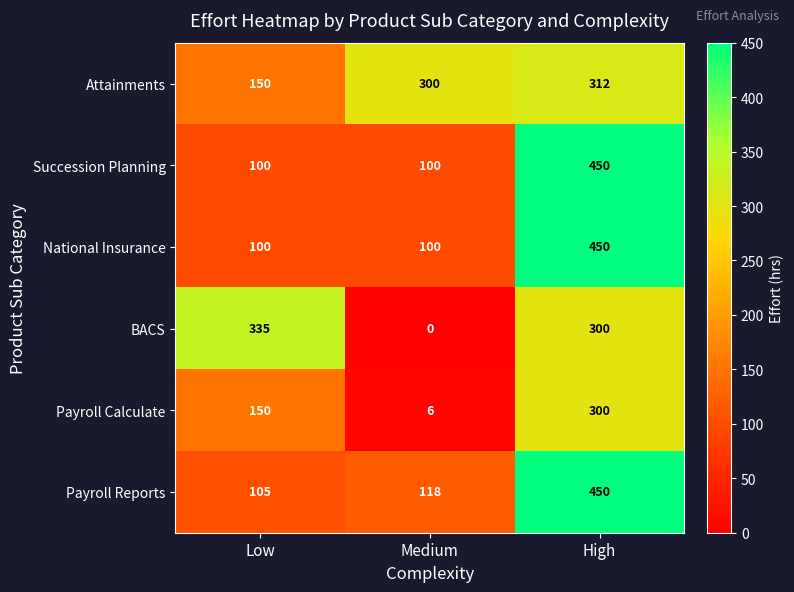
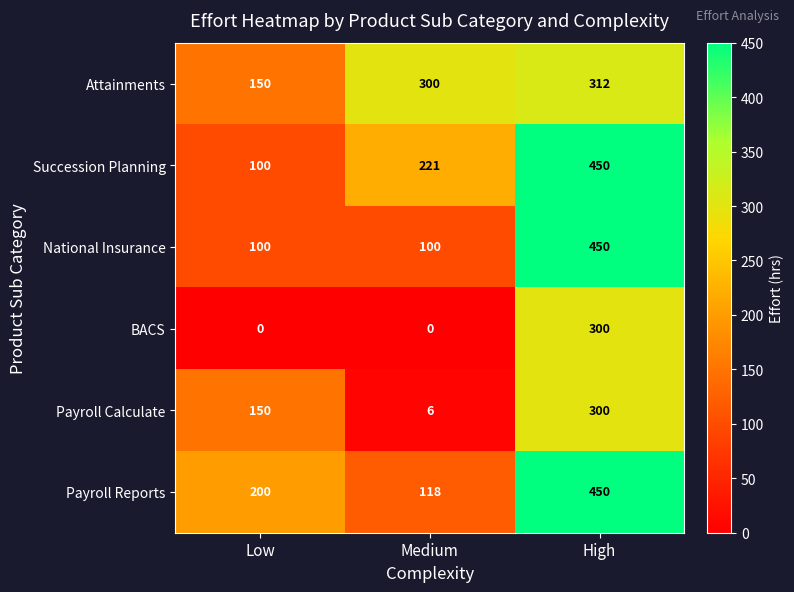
  {
    "Attainments": {
      "Low": 150,
      "Medium": 300,
      "High": 312
    },
    "Succession Planning": {
      "Low": 100,
-     "Medium": 100,
+     "Medium": 221,
      "High": 450
    },
    "National Insurance": {
      "Low": 100,
      "Medium": 100,
      "High": 450
    },
    "BACS": {
-     "Low": 335,
+     "Low": 0,
      "Medium": 0,
      "High": 300
    },
    "Payroll Calculate": {
      "Low": 150,
      "Medium": 6,
      "High": 300
    },
    "Payroll Reports": {
-     "Low": 105,
+     "Low": 200,
      "Medium": 118,
      "High": 450
    }
  }
